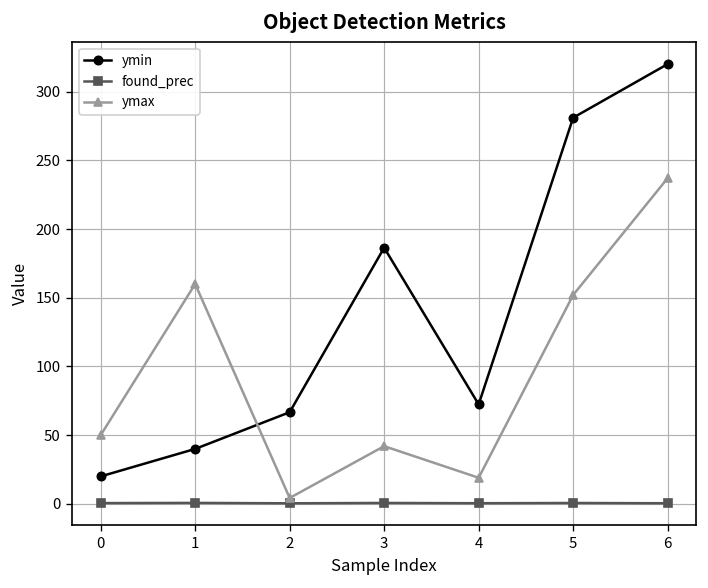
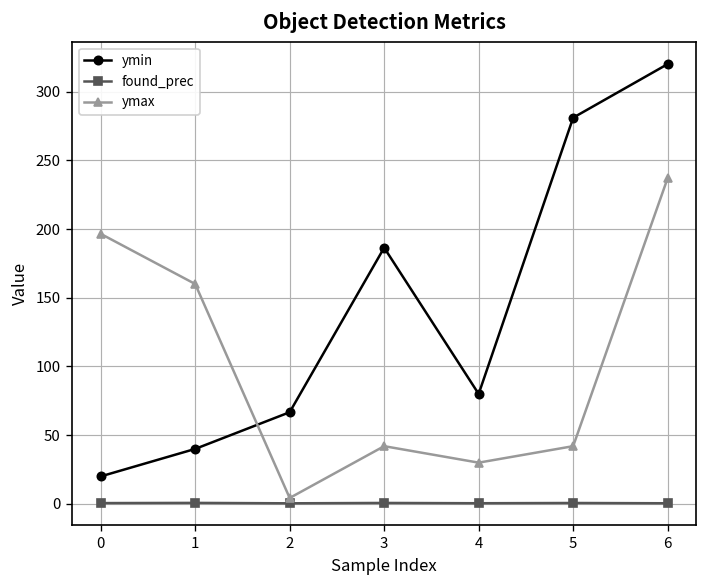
  {
    "ymin": {
      "0": 20,
      "1": 40,
      "2": 67,
      "3": 186,
-     "4": 72,
+     "4": 80,
      "5": 281,
      "6": 320
    },
    "found_prec": {
      "0": 1,
      "1": 1,
      "2": 0,
      "3": 1,
      "4": 0,
      "5": 1,
      "6": 0
    },
    "ymax": {
-     "0": 50,
+     "0": 197,
      "1": 160,
      "2": 4,
      "3": 42,
-     "4": 19,
-     "5": 152,
+     "4": 30,
+     "5": 42,
      "6": 237
    }
  }
